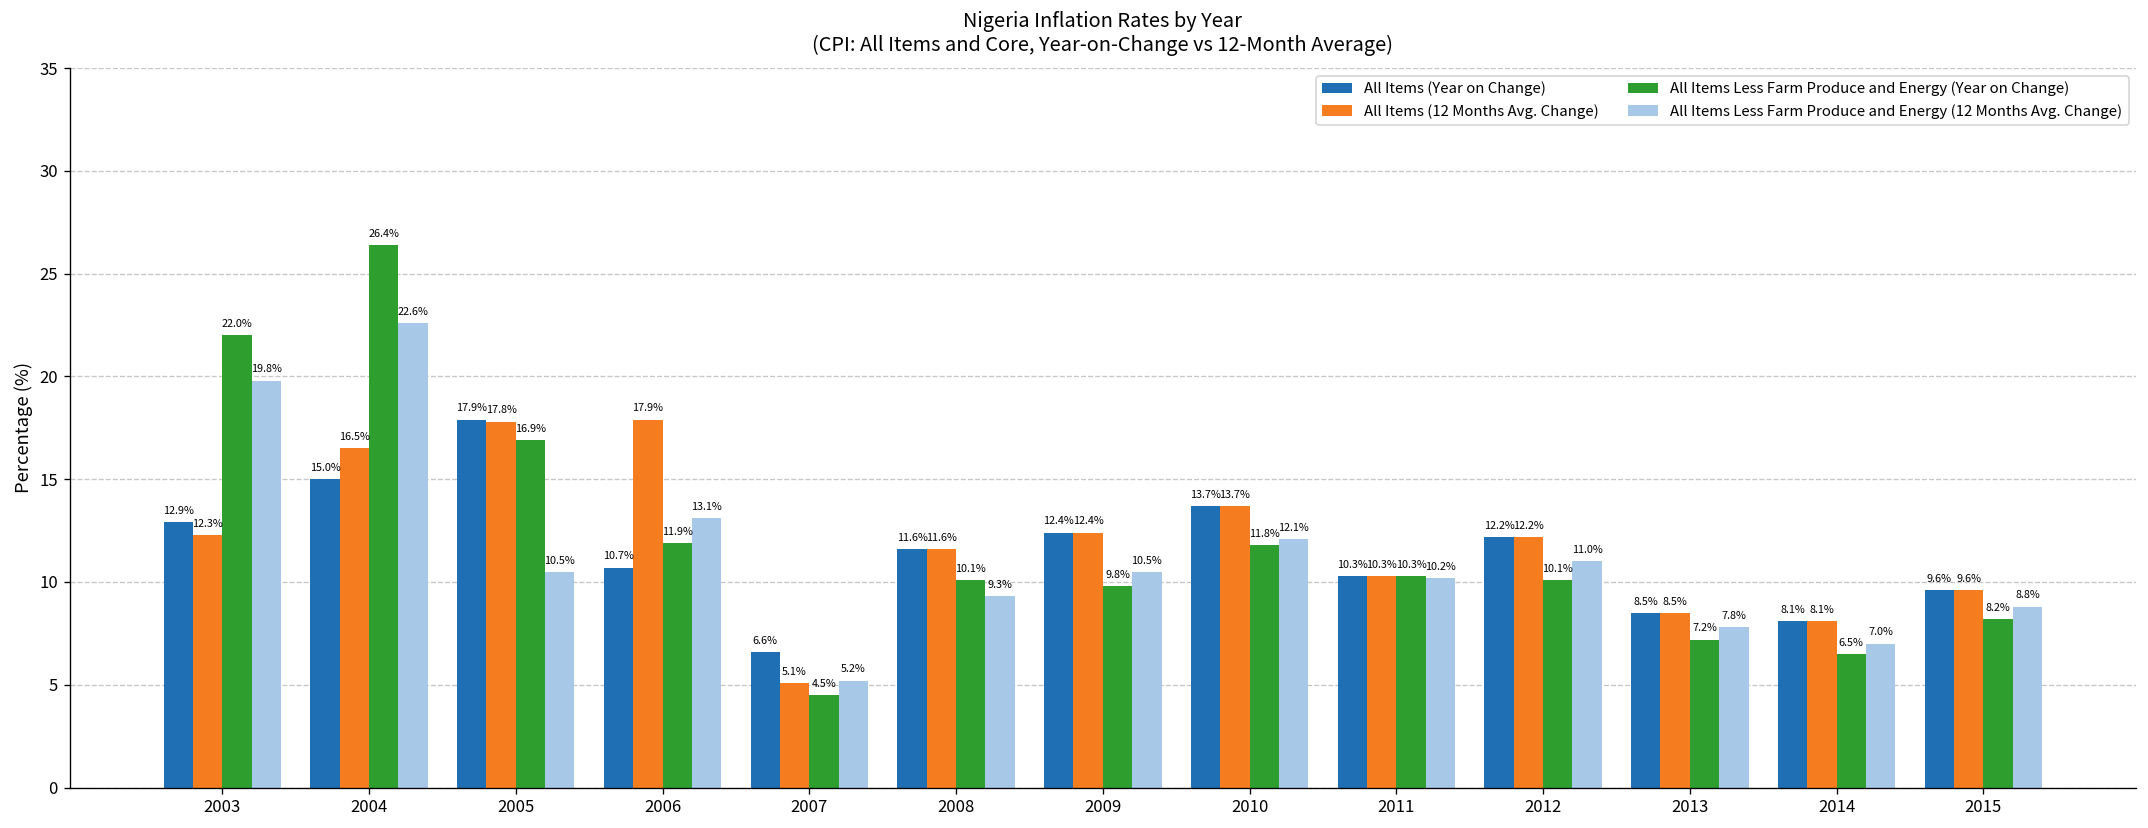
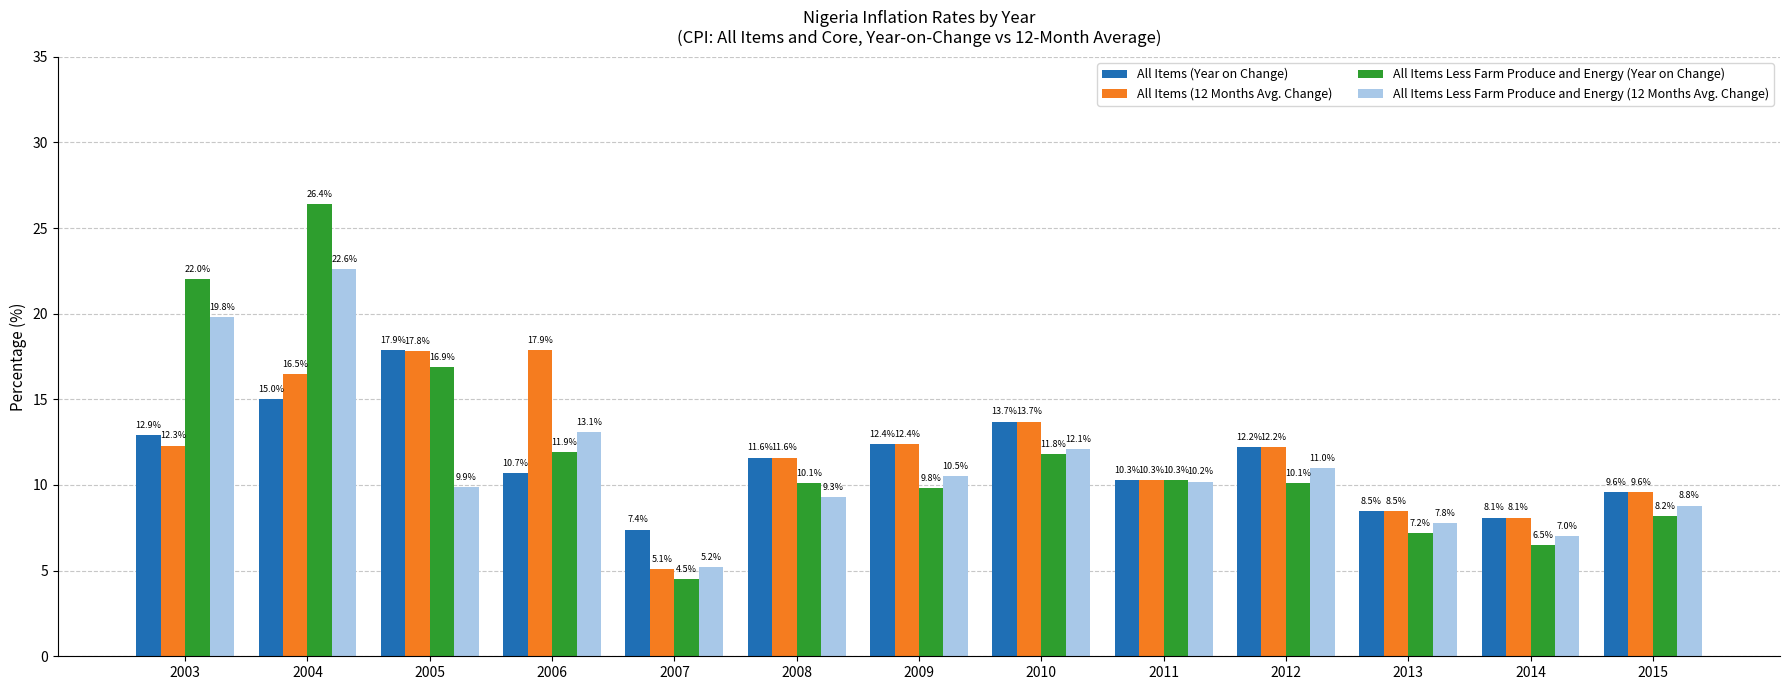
  {
    "All Items (Year on Change)": {
      "2003": "12.9%",
      "2004": "15.0%",
      "2005": "17.9%",
      "2006": "10.7%",
-     "2007": "6.6%",
+     "2007": "7.4%",
      "2008": "11.6%",
      "2009": "12.4%",
      "2010": "13.7%",
      "2011": "10.3%",
      "2012": "12.2%",
      "2013": "8.5%",
      "2014": "8.1%",
      "2015": "9.6%"
    },
    "All Items (12 Months Avg. Change)": {
      "2003": "12.3%",
      "2004": "16.5%",
      "2005": "17.8%",
      "2006": "17.9%",
      "2007": "5.1%",
      "2008": "11.6%",
      "2009": "12.4%",
      "2010": "13.7%",
      "2011": "10.3%",
      "2012": "12.2%",
      "2013": "8.5%",
      "2014": "8.1%",
      "2015": "9.6%"
    },
    "All Items Less Farm Produce and Energy (Year on Change)": {
      "2003": "22.0%",
      "2004": "26.4%",
      "2005": "16.9%",
      "2006": "11.9%",
      "2007": "4.5%",
      "2008": "10.1%",
      "2009": "9.8%",
      "2010": "11.8%",
      "2011": "10.3%",
      "2012": "10.1%",
      "2013": "7.2%",
      "2014": "6.5%",
      "2015": "8.2%"
    },
    "All Items Less Farm Produce and Energy (12 Months Avg. Change)": {
      "2003": "19.8%",
      "2004": "22.6%",
-     "2005": "10.5%",
+     "2005": "9.9%",
      "2006": "13.1%",
      "2007": "5.2%",
      "2008": "9.3%",
      "2009": "10.5%",
      "2010": "12.1%",
      "2011": "10.2%",
      "2012": "11.0%",
      "2013": "7.8%",
      "2014": "7.0%",
      "2015": "8.8%"
    }
  }
